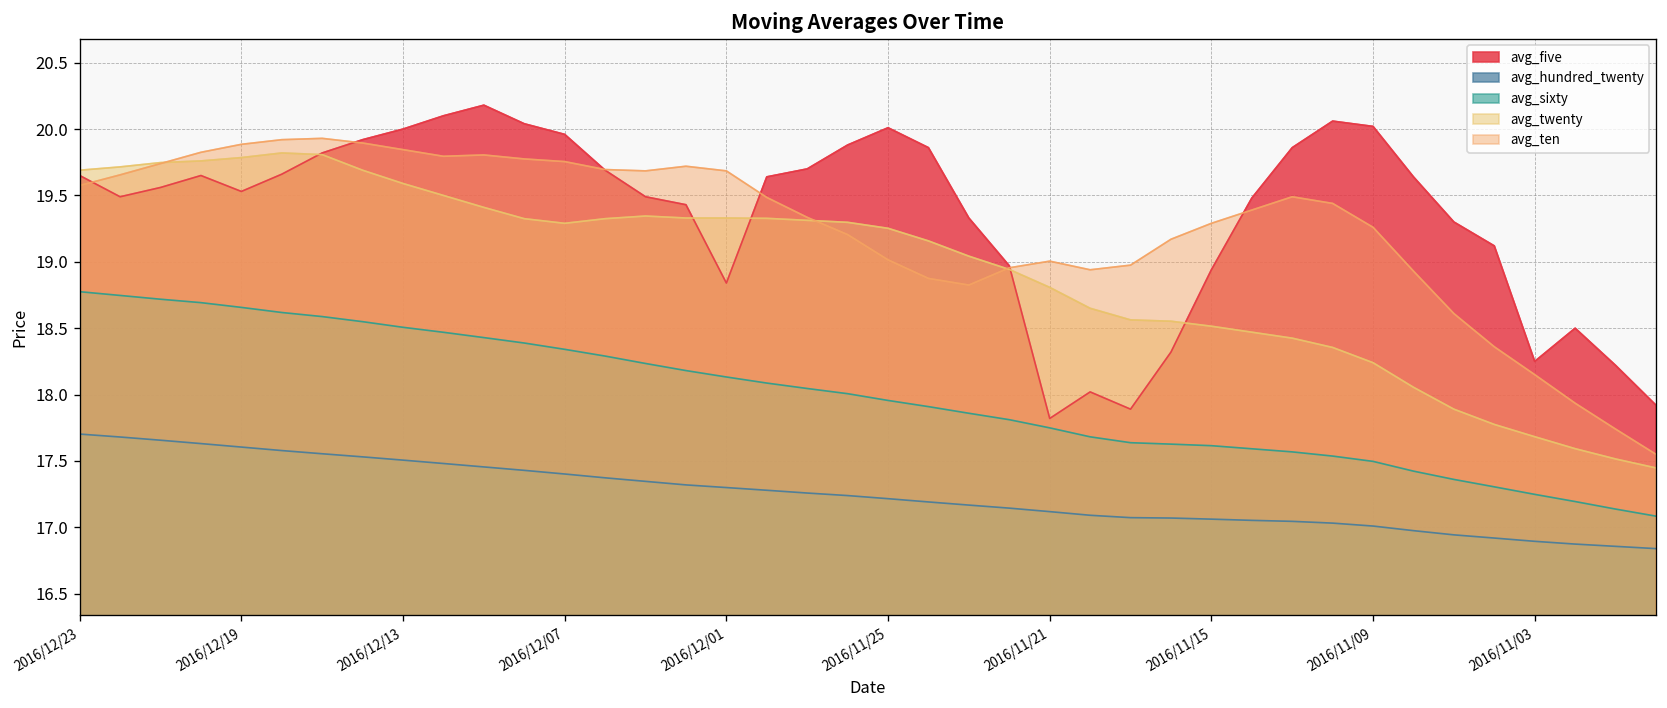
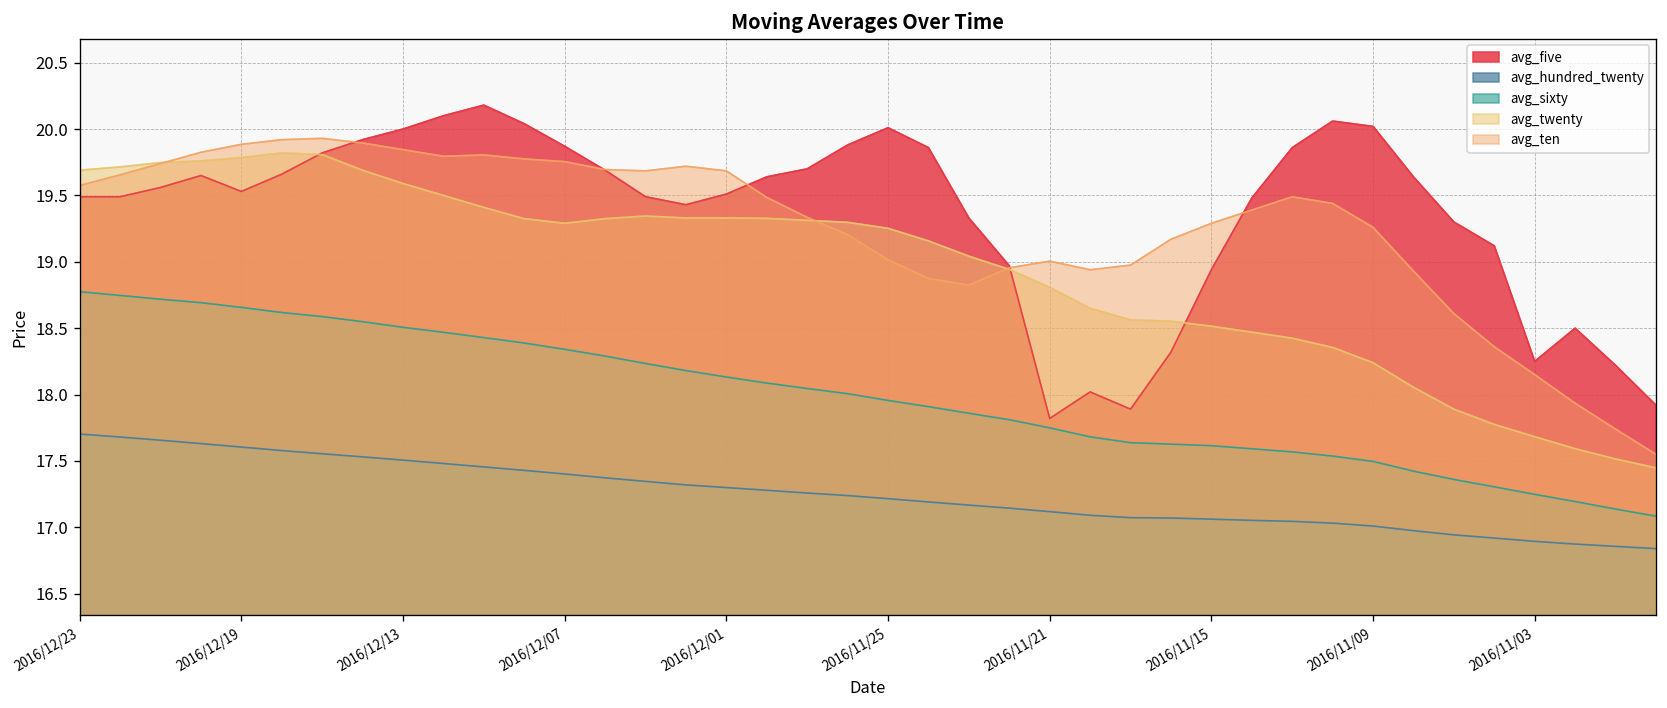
  {
    "avg_five": {
-     "2016/12/23": 19.65,
+     "2016/12/23": 19.49,
      "2016/12/19": 19.53,
      "2016/12/13": 20.00,
-     "2016/12/07": 19.96,
-     "2016/12/01": 18.84,
+     "2016/12/07": 19.87,
+     "2016/12/01": 19.51,
      "2016/11/25": 20.01,
      "2016/11/21": 17.82,
      "2016/11/15": 18.94,
      "2016/11/09": 20.02,
      "2016/11/03": 18.25
    }
  }
